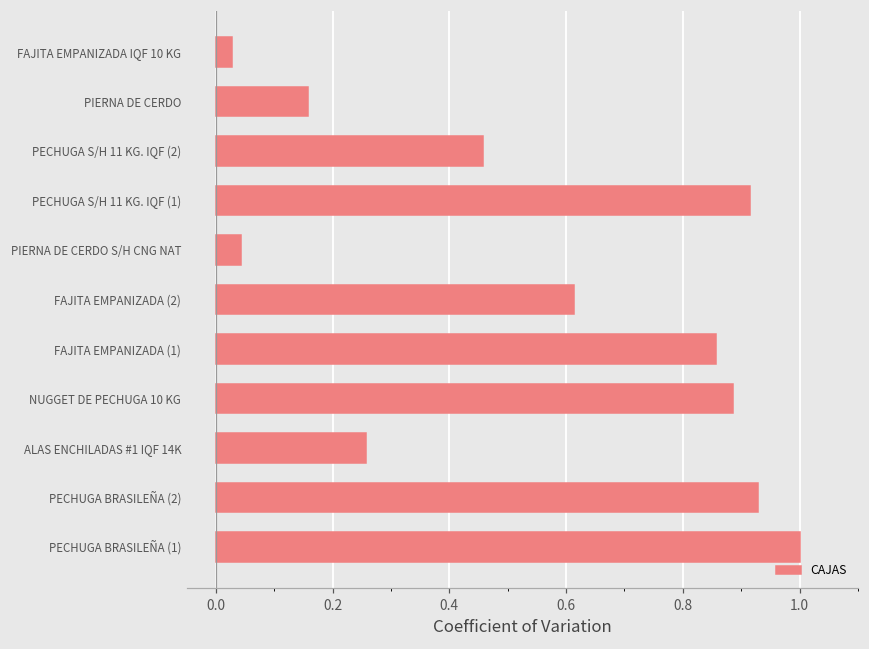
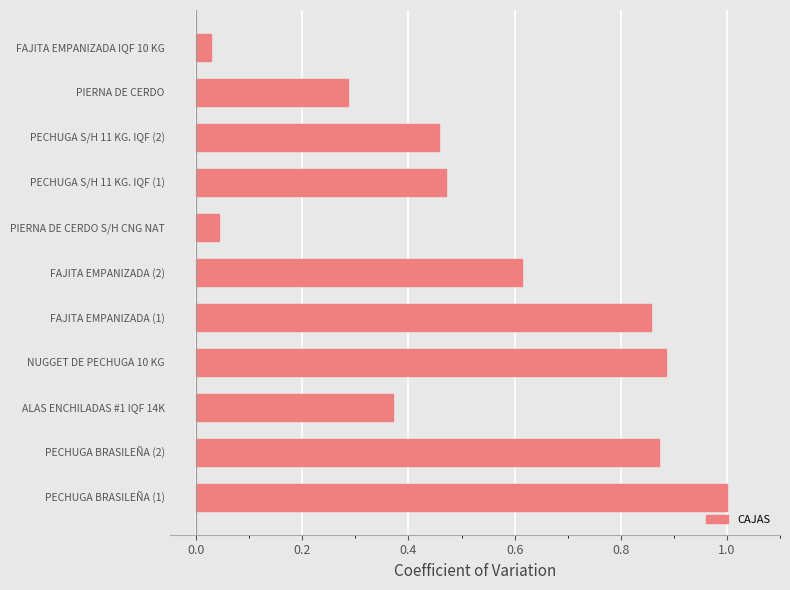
  {
    "FAJITA EMPANIZADA IQF 10 KG": 0.03,
-   "PIERNA DE CERDO": 0.16,
+   "PIERNA DE CERDO": 0.29,
    "PECHUGA S/H 11 KG. IQF (2)": 0.46,
-   "PECHUGA S/H 11 KG. IQF (1)": 0.91,
+   "PECHUGA S/H 11 KG. IQF (1)": 0.47,
    "PIERNA DE CERDO S/H CNG NAT": 0.04,
    "FAJITA EMPANIZADA (2)": 0.61,
    "FAJITA EMPANIZADA (1)": 0.86,
    "NUGGET DE PECHUGA 10 KG": 0.89,
-   "ALAS ENCHILADAS #1 IQF 14K": 0.26,
-   "PECHUGA BRASILEÑA (2)": 0.93,
+   "ALAS ENCHILADAS #1 IQF 14K": 0.37,
+   "PECHUGA BRASILEÑA (2)": 0.87,
    "PECHUGA BRASILEÑA (1)": 1.00
  }
